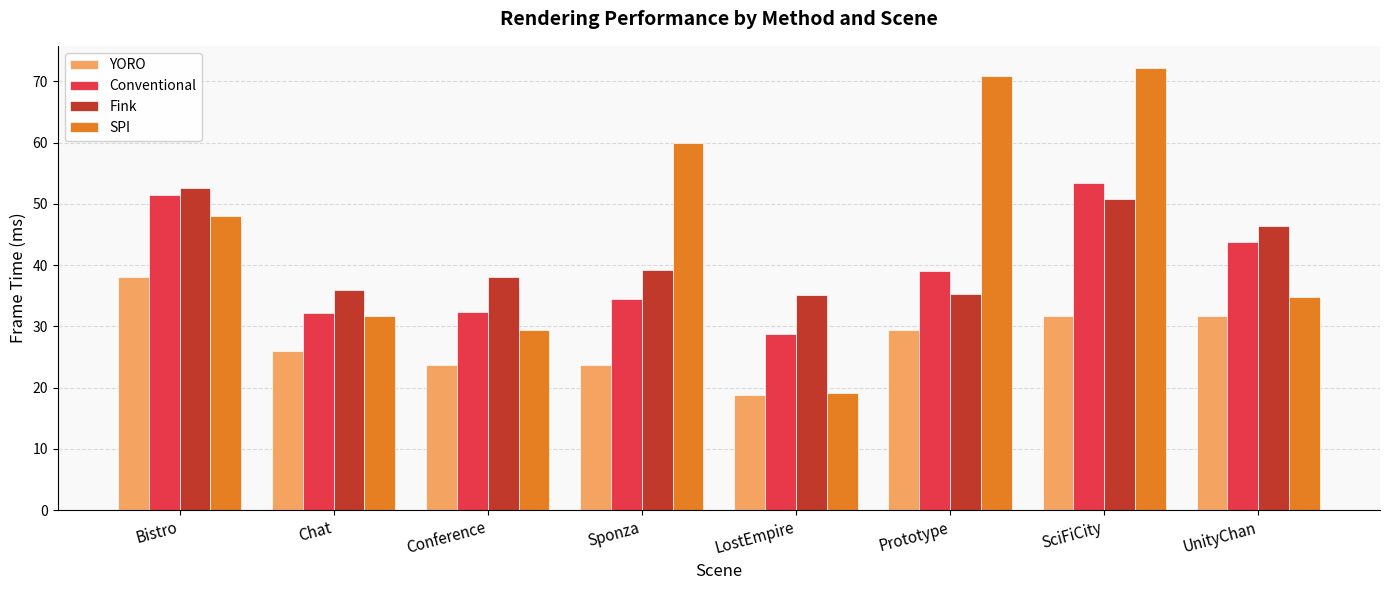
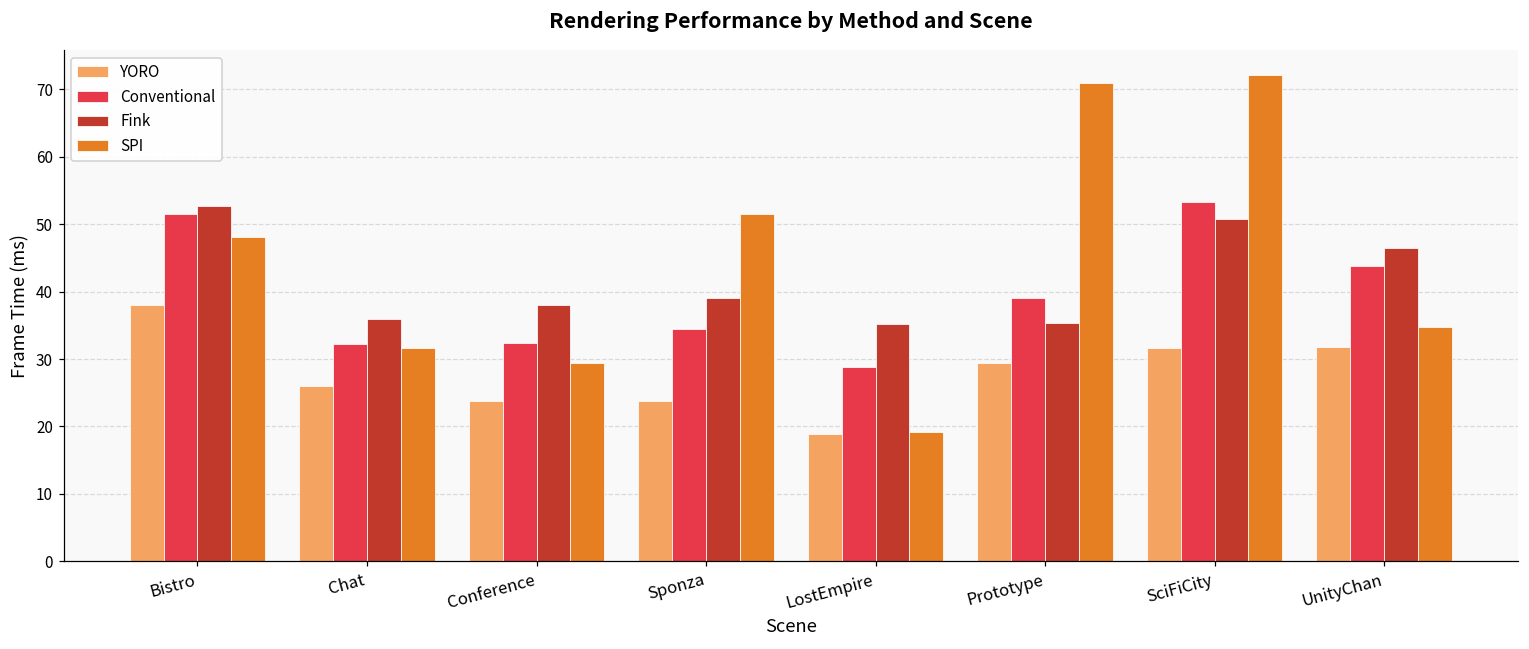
  {
    "YORO": {
      "Bistro": 38,
      "Chat": 26,
      "Conference": 24,
      "Sponza": 24,
      "LostEmpire": 19,
      "Prototype": 29,
      "SciFiCity": 32,
      "UnityChan": 32
    },
    "SPI": {
      "Bistro": 48,
      "Chat": 32,
      "Conference": 29,
-     "Sponza": 60,
+     "Sponza": 52,
      "LostEmpire": 19,
      "Prototype": 71,
      "SciFiCity": 72,
      "UnityChan": 35
    }
  }
